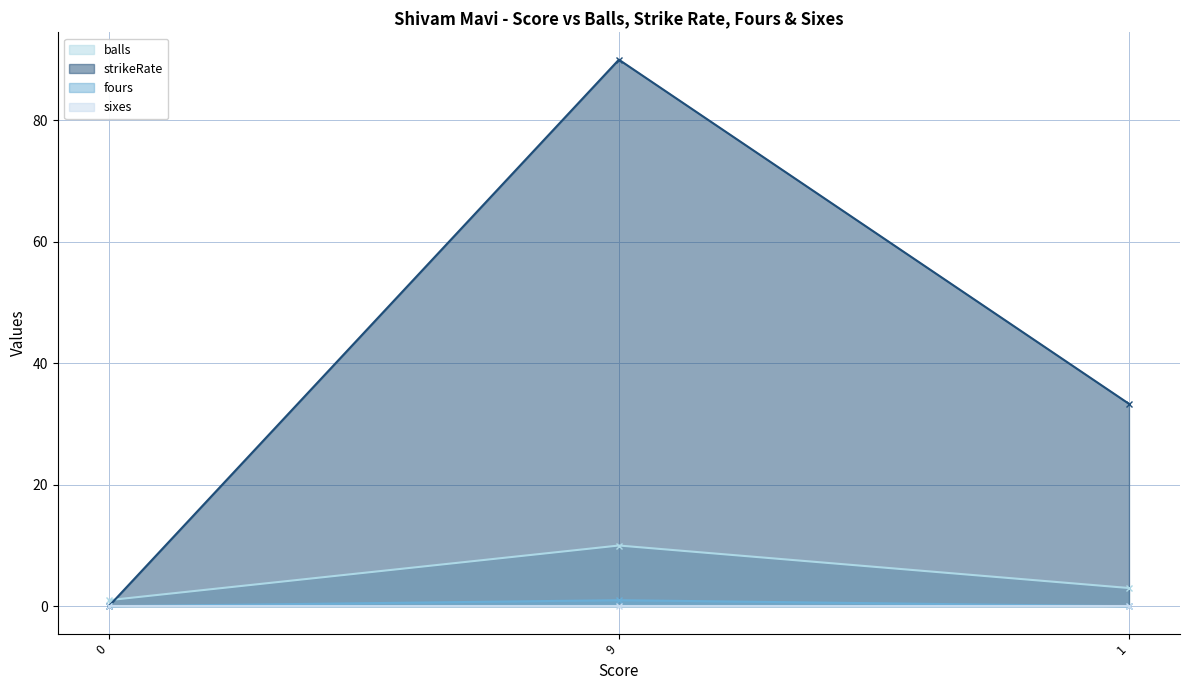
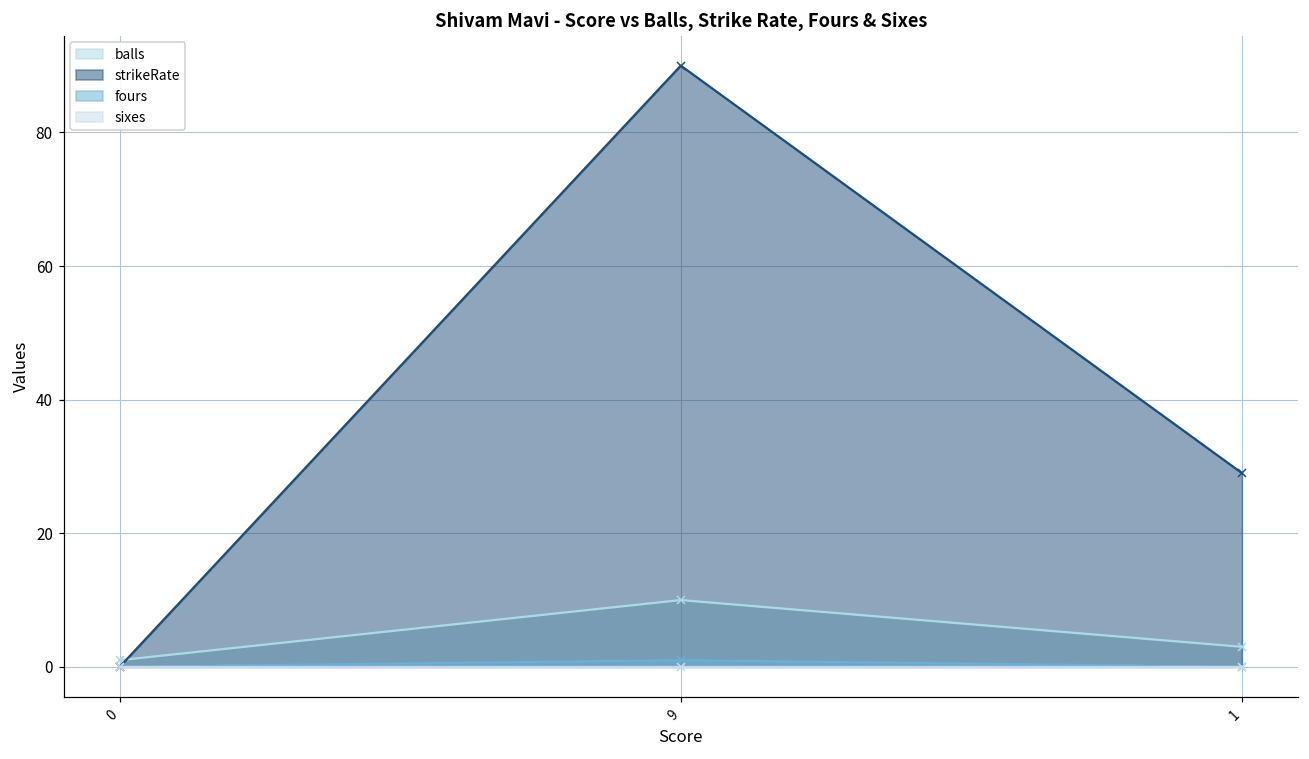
  {
    "strikeRate": {
      "9": 90,
-     "1": 33
+     "1": 29
    },
    "fours": {
      "9": 1
    }
  }
